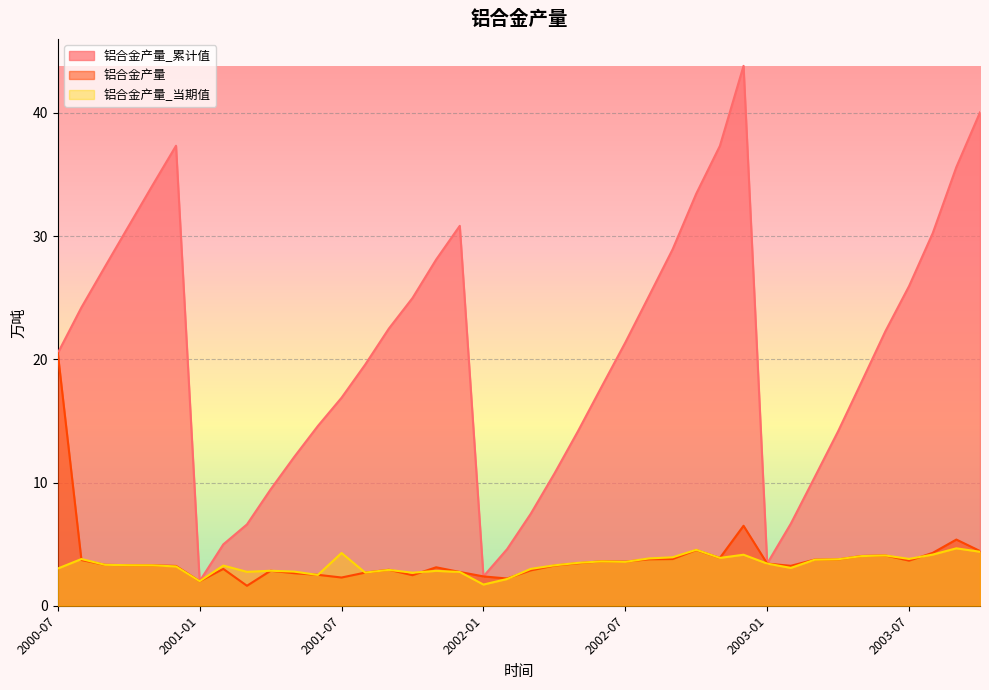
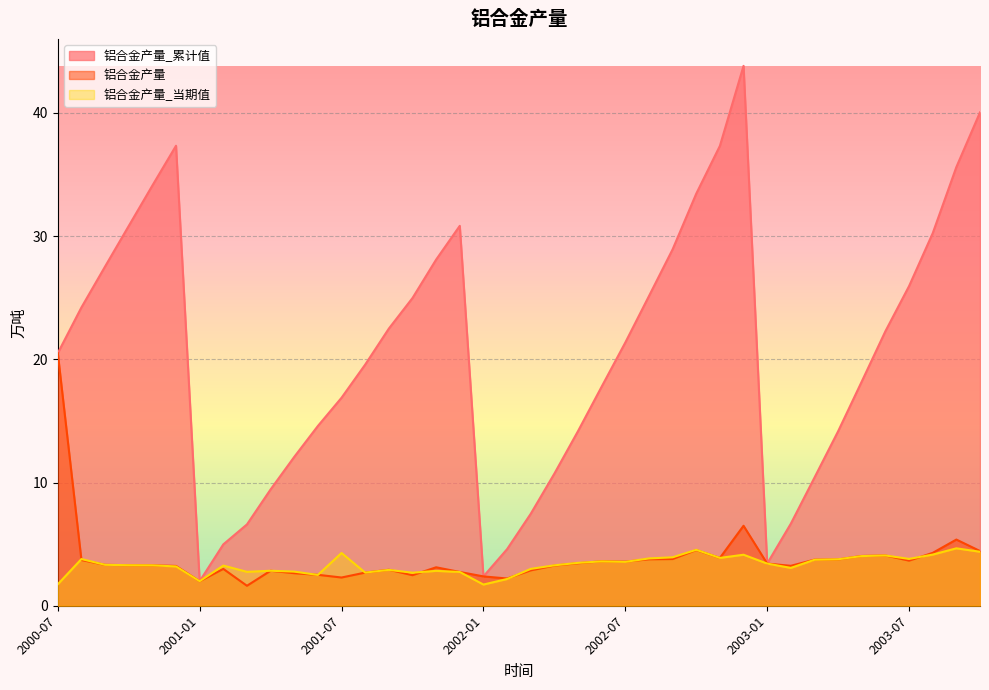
  {
    "铝合金产量_当期值": {
-     "2000-07": 3.0,
+     "2000-07": 1.7,
      "2001-07": 4.3,
      "2002-01": 1.7
    }
  }
